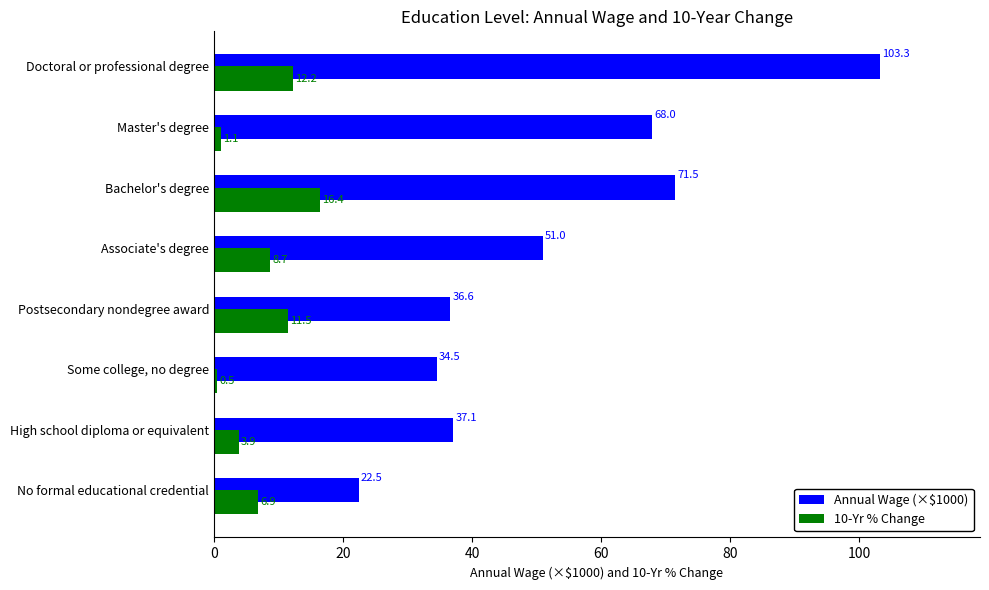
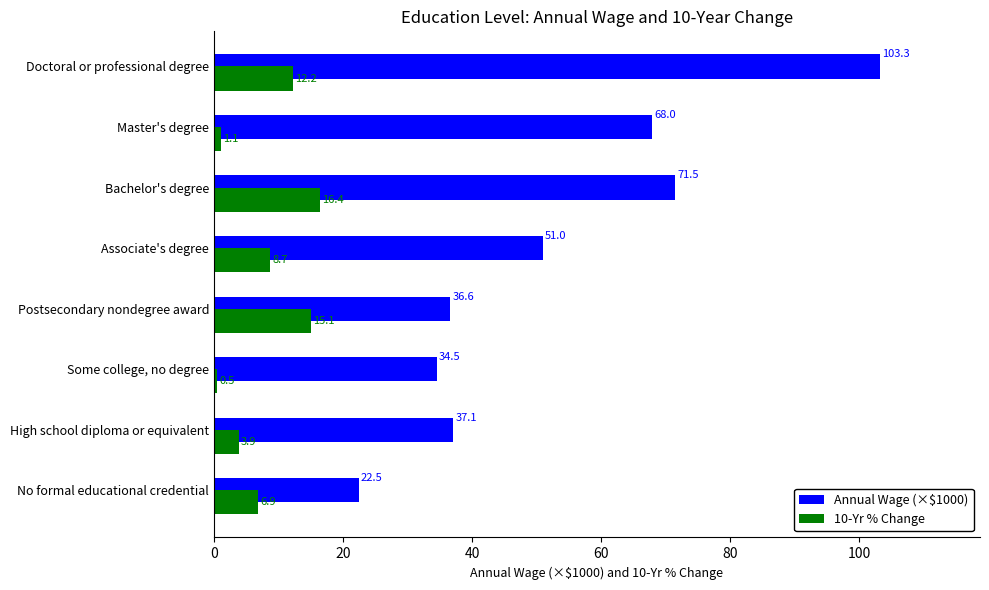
  {
    "Annual Wage (×$1000)": {
      "Doctoral or professional degree": 103.3,
      "Master's degree": 68.0,
      "Bachelor's degree": 71.5,
      "Associate's degree": 51.0,
      "Postsecondary nondegree award": 36.6,
      "Some college, no degree": 34.5,
      "High school diploma or equivalent": 37.1,
      "No formal educational credential": 22.5
    },
    "10-Yr % Change": {
      "Doctoral or professional degree": 12.2,
      "Master's degree": 1.1,
      "Bachelor's degree": 16.4,
      "Associate's degree": 8.7,
-     "Postsecondary nondegree award": 11.5,
+     "Postsecondary nondegree award": 15.1,
      "Some college, no degree": 0.5,
      "High school diploma or equivalent": 3.9,
      "No formal educational credential": 6.9
    }
  }
